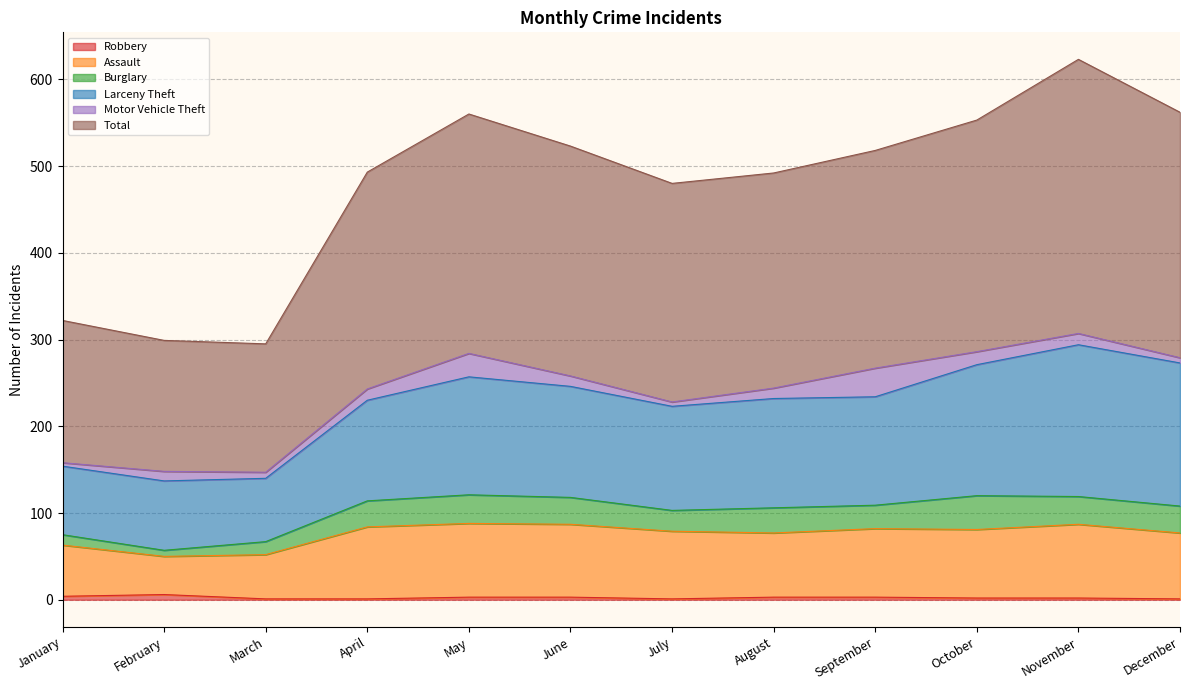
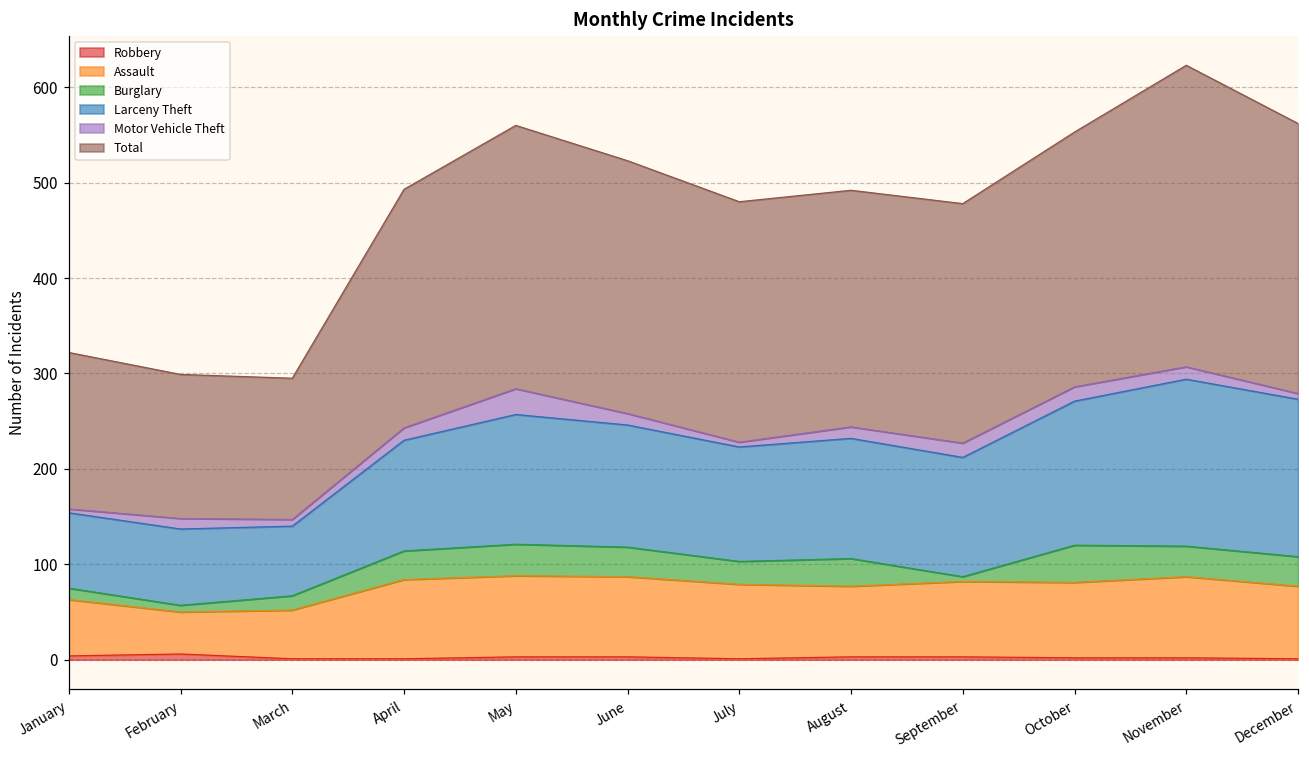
  {
    "Robbery": {
      "January": 0,
      "February": 10,
      "March": 0,
      "April": 0,
      "May": 0,
      "June": 0,
      "July": 0,
      "August": 0,
      "September": 0,
      "October": 0,
      "November": 0,
      "December": 0
    },
    "Assault": {
      "January": 60,
      "February": 40,
      "March": 50,
      "April": 80,
      "May": 90,
      "June": 80,
      "July": 80,
      "August": 70,
      "September": 80,
      "October": 80,
      "November": 90,
      "December": 80
    },
    "Burglary": {
      "January": 10,
      "February": 10,
      "March": 20,
      "April": 30,
      "May": 30,
      "June": 30,
      "July": 20,
      "August": 30,
-     "September": 30,
+     "September": 10,
      "October": 40,
      "November": 30,
      "December": 30
    },
    "Larceny Theft": {
      "January": 80,
      "February": 80,
      "March": 70,
      "April": 120,
      "May": 140,
      "June": 130,
      "July": 120,
      "August": 130,
      "September": 130,
      "October": 150,
      "November": 180,
      "December": 170
    },
    "Motor Vehicle Theft": {
      "January": 0,
      "February": 10,
      "March": 10,
      "April": 10,
      "May": 30,
      "June": 10,
      "July": 10,
      "August": 10,
-     "September": 30,
+     "September": 20,
      "October": 20,
      "November": 10,
      "December": 10
    },
    "Total": {
      "January": 160,
      "February": 150,
      "March": 150,
      "April": 250,
      "May": 280,
      "June": 270,
      "July": 250,
      "August": 250,
      "September": 250,
      "October": 270,
      "November": 320,
      "December": 280
    }
  }
